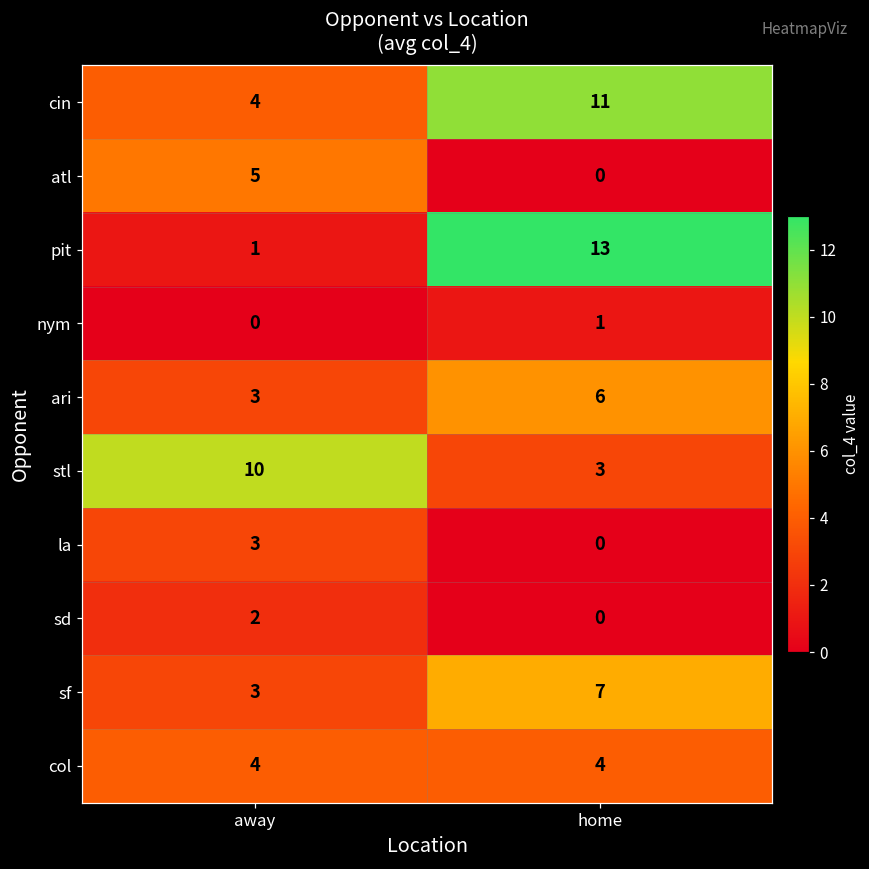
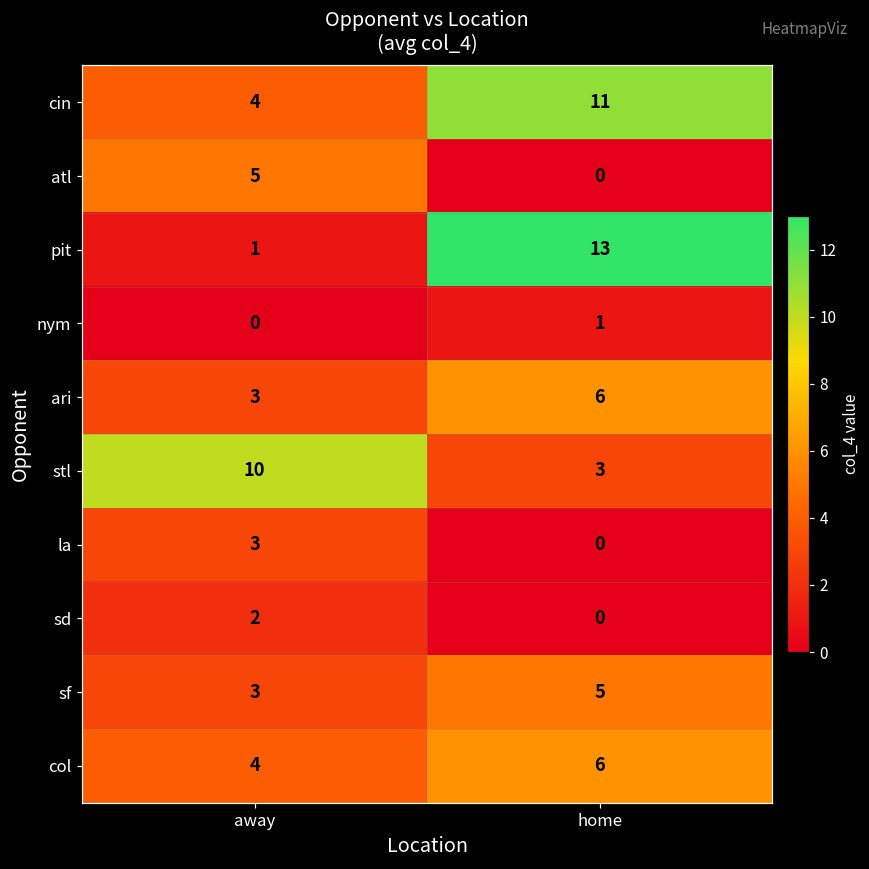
  {
    "cin": {
      "away": 4,
      "home": 11
    },
    "atl": {
      "away": 5,
      "home": 0
    },
    "pit": {
      "away": 1,
      "home": 13
    },
    "nym": {
      "away": 0,
      "home": 1
    },
    "ari": {
      "away": 3,
      "home": 6
    },
    "stl": {
      "away": 10,
      "home": 3
    },
    "la": {
      "away": 3,
      "home": 0
    },
    "sd": {
      "away": 2,
      "home": 0
    },
    "sf": {
      "away": 3,
-     "home": 7
+     "home": 5
    },
    "col": {
      "away": 4,
-     "home": 4
+     "home": 6
    }
  }
